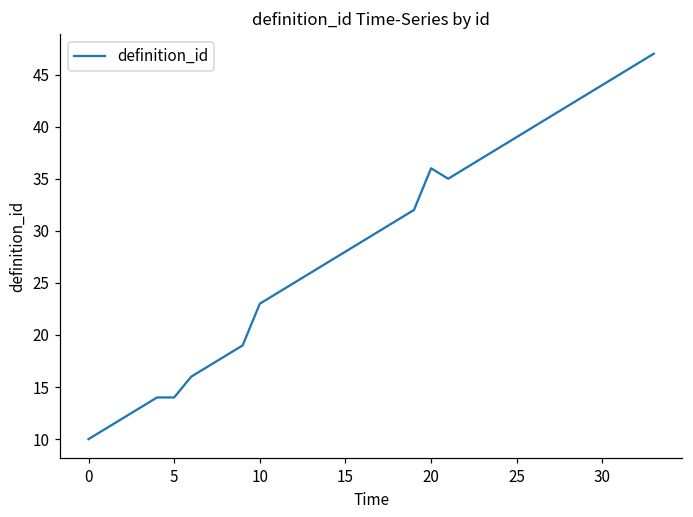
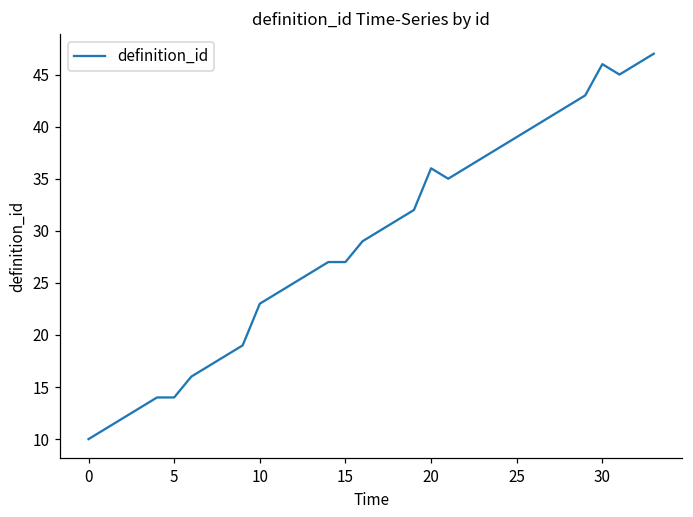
  {
    "0": 10,
    "5": 14,
    "10": 23,
-   "15": 28,
+   "15": 27,
    "20": 36,
    "25": 39,
-   "30": 44
+   "30": 46
  }
